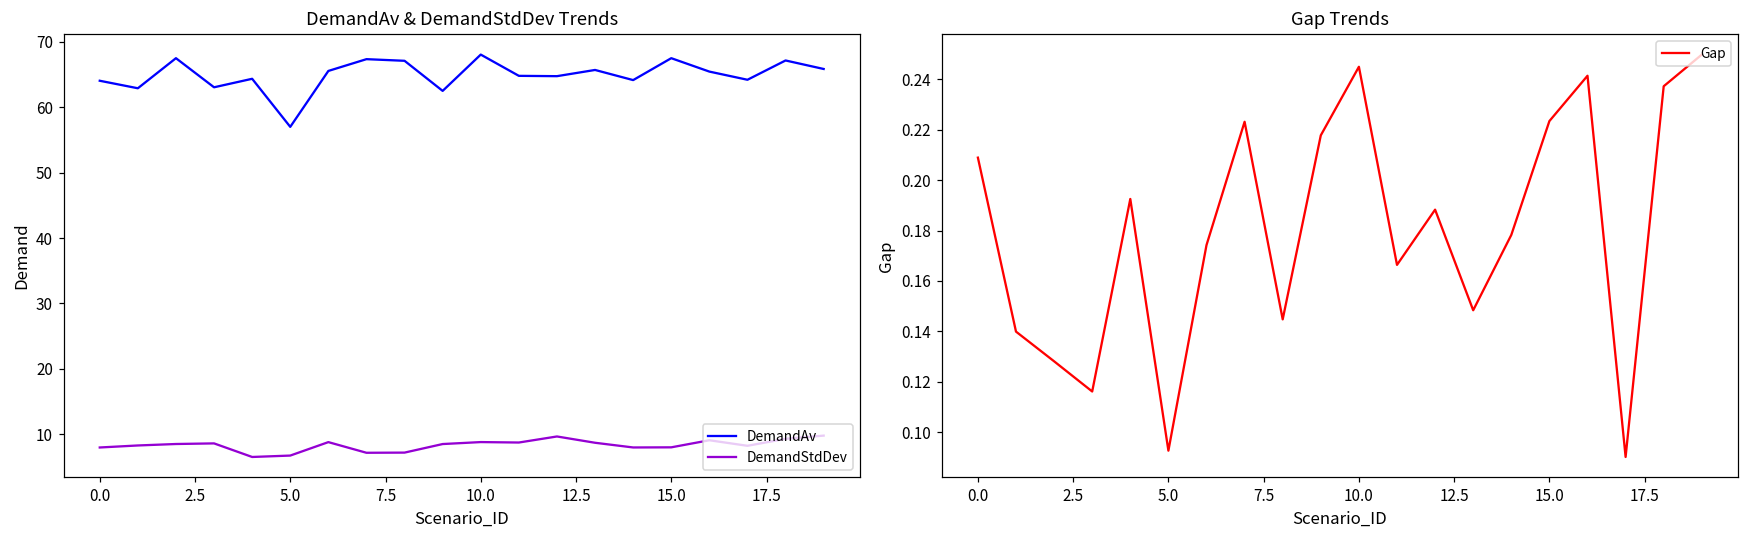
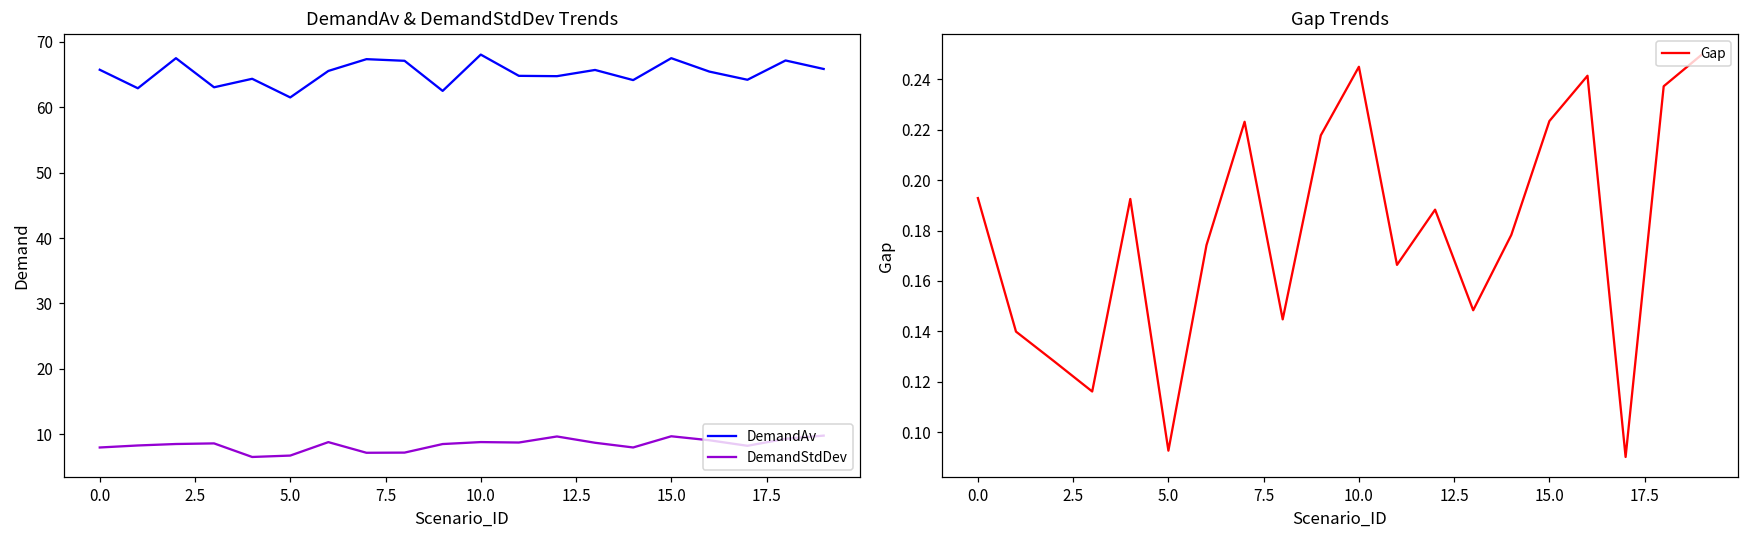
  {
    "DemandAv & DemandStdDev Trends": {
      "DemandAv": {
-       "0.0": 64,
-       "5.0": 57,
+       "0.0": 66,
+       "5.0": 62,
        "10.0": 68,
        "15.0": 68
      },
      "DemandStdDev": {
        "0.0": 8,
        "5.0": 7,
        "10.0": 9,
-       "15.0": 8
+       "15.0": 10
      }
    },
    "Gap Trends": {
-     "0.0": 0.209,
+     "0.0": 0.193,
      "5.0": 0.093,
      "10.0": 0.245,
      "15.0": 0.223
    }
  }
